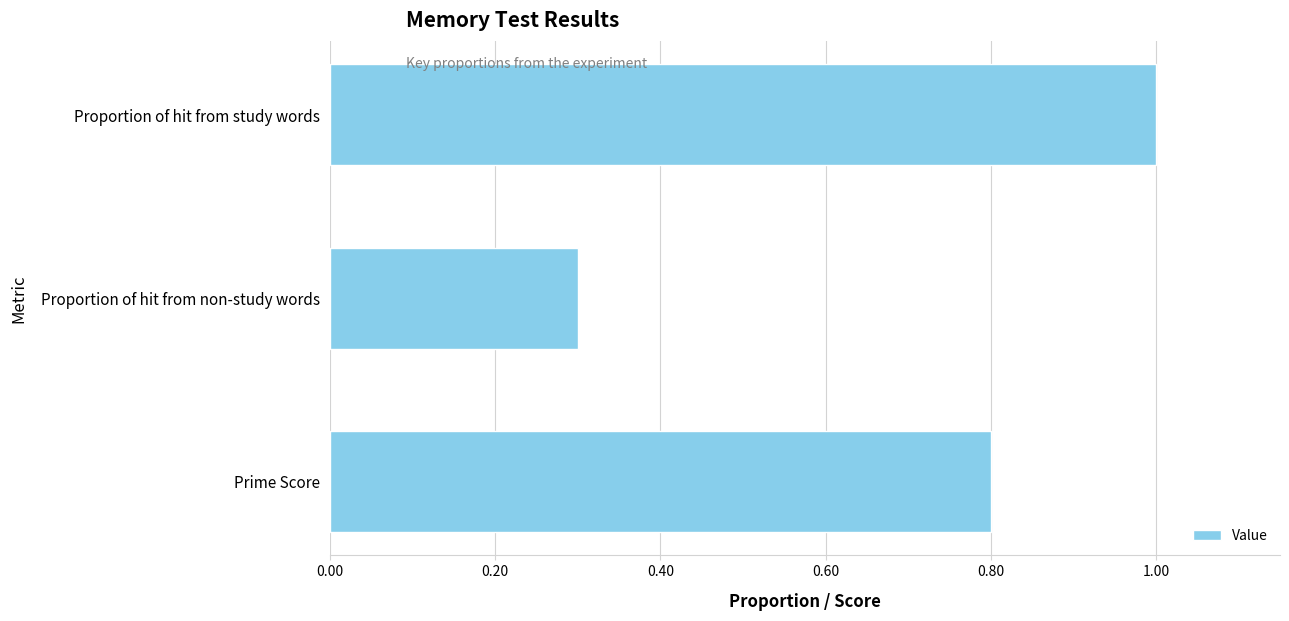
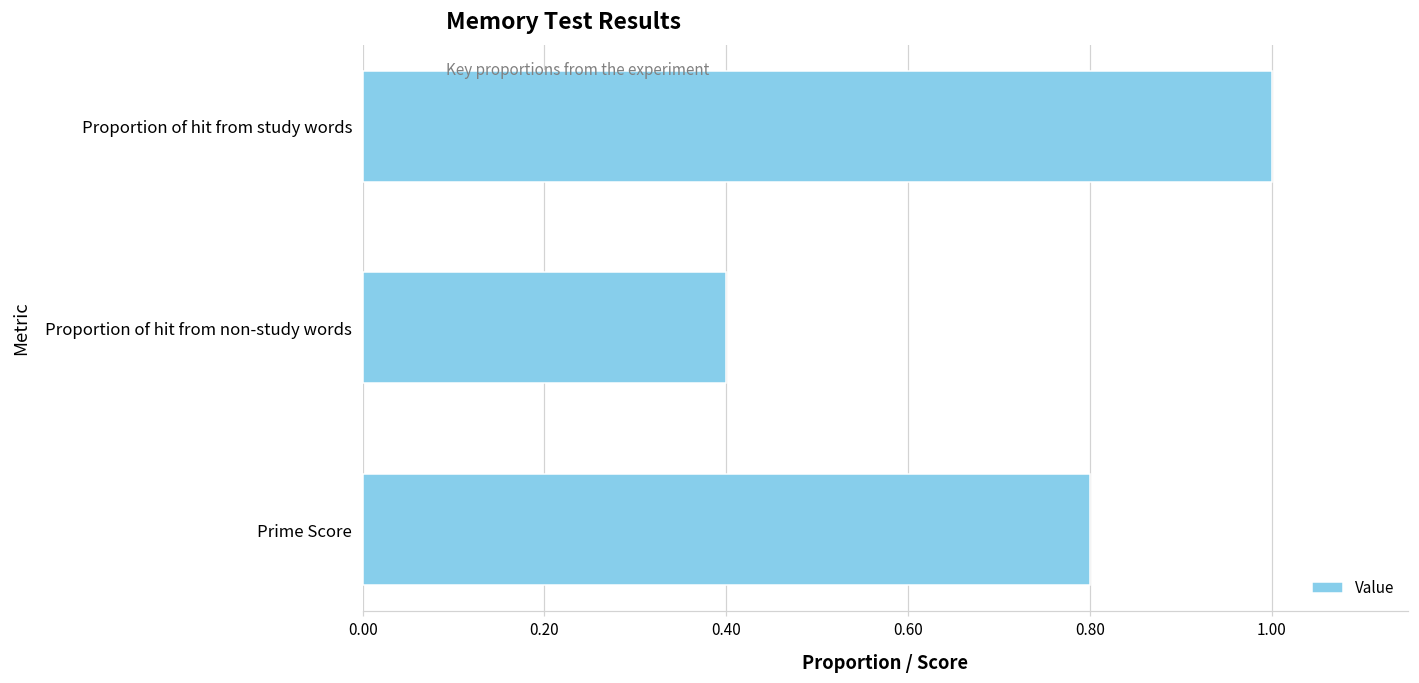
  {
    "Proportion of hit from study words": 1.0,
-   "Proportion of hit from non-study words": 0.3,
+   "Proportion of hit from non-study words": 0.4,
    "Prime Score": 0.8
  }
